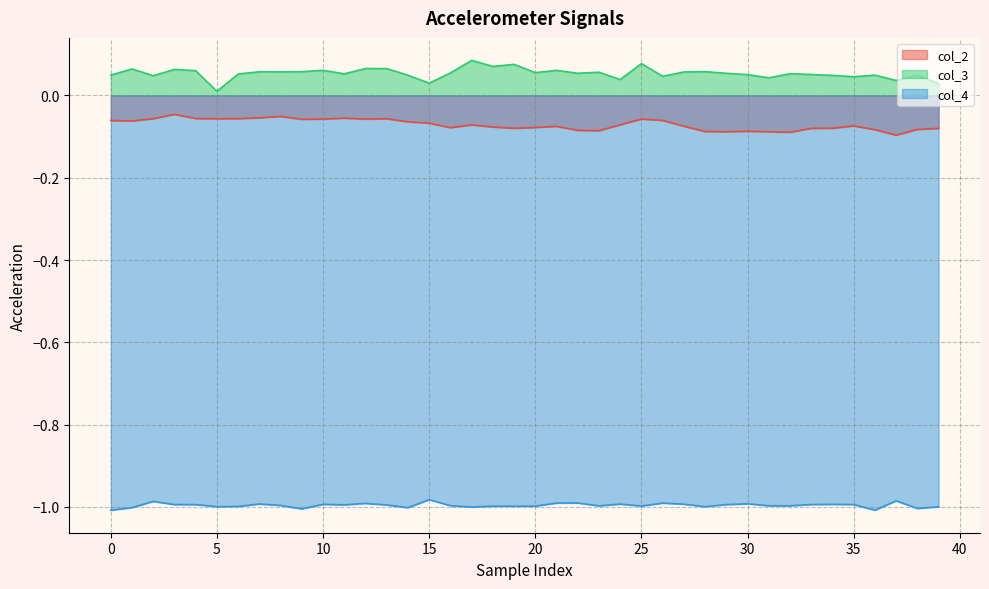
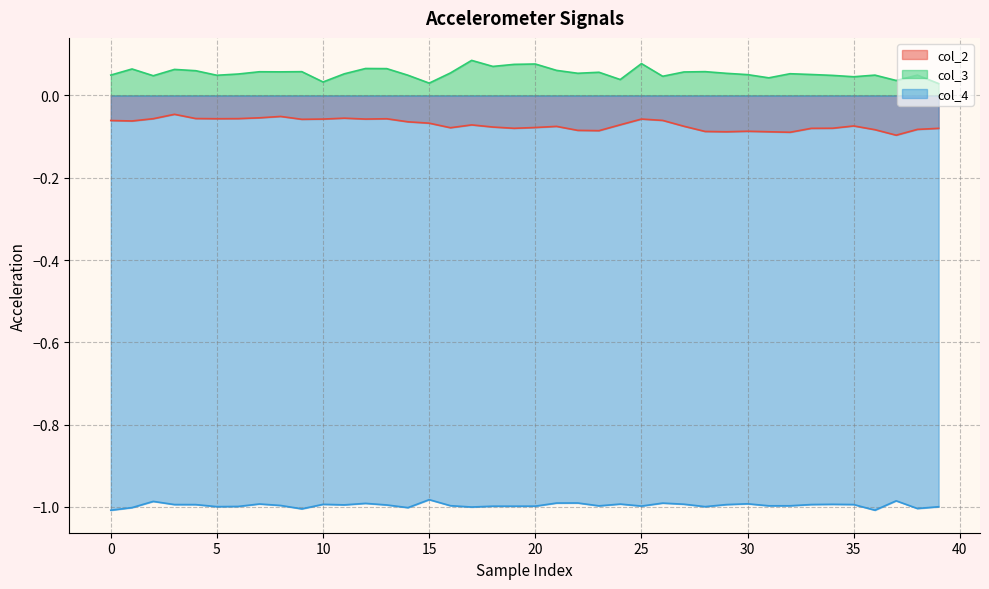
  {
    "col_3": {
      "0": 0.05,
-     "5": 0.01,
-     "10": 0.06,
+     "5": 0.05,
+     "10": 0.03,
      "15": 0.03,
-     "20": 0.06,
+     "20": 0.08,
      "25": 0.08,
      "30": 0.05,
      "35": 0.05
    }
  }
